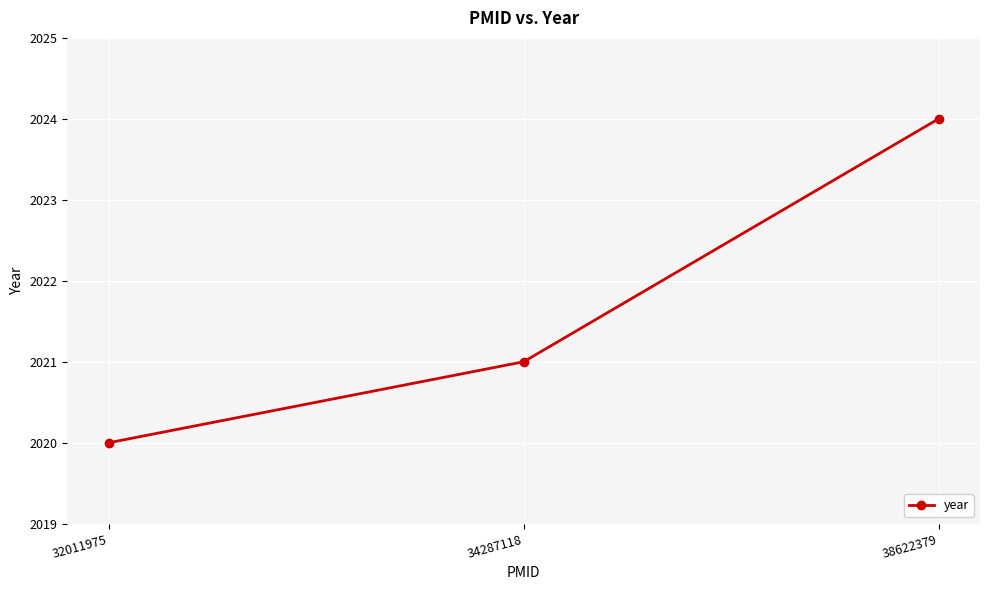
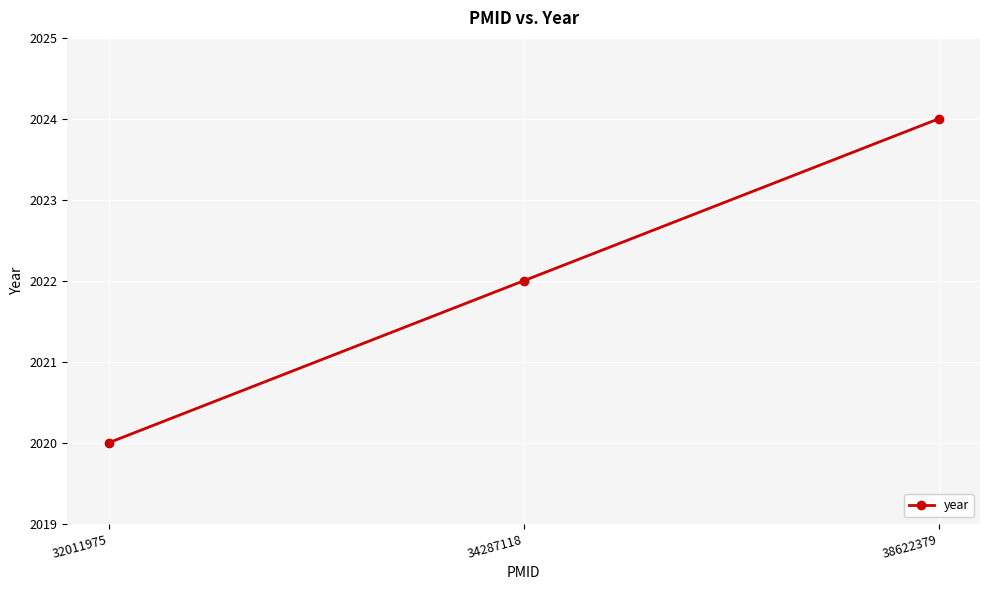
  {
    "32011975": 2020,
-   "34287118": 2021,
+   "34287118": 2022,
    "38622379": 2024
  }
